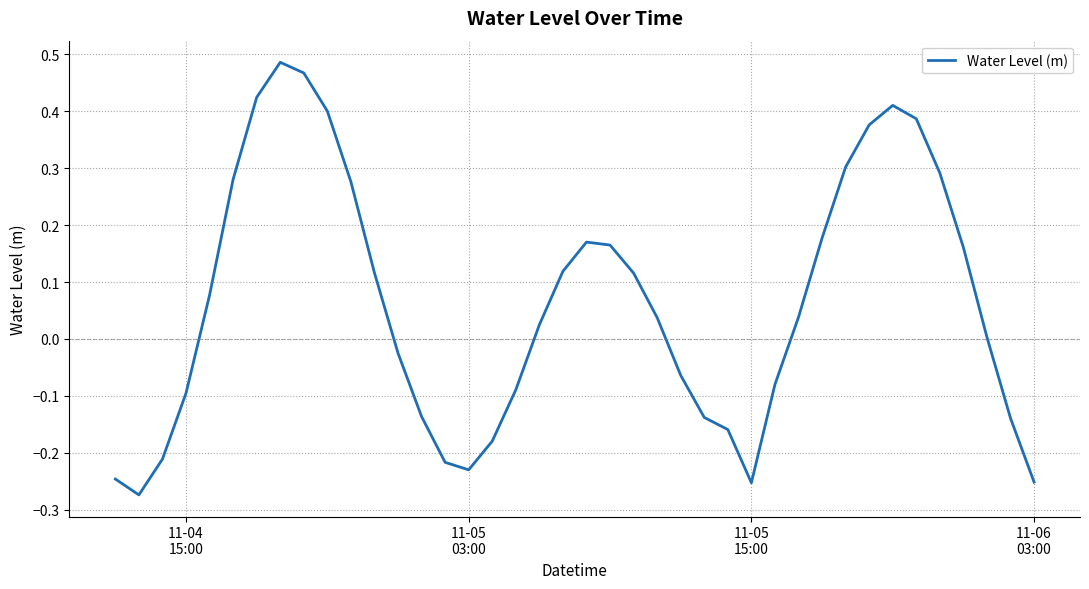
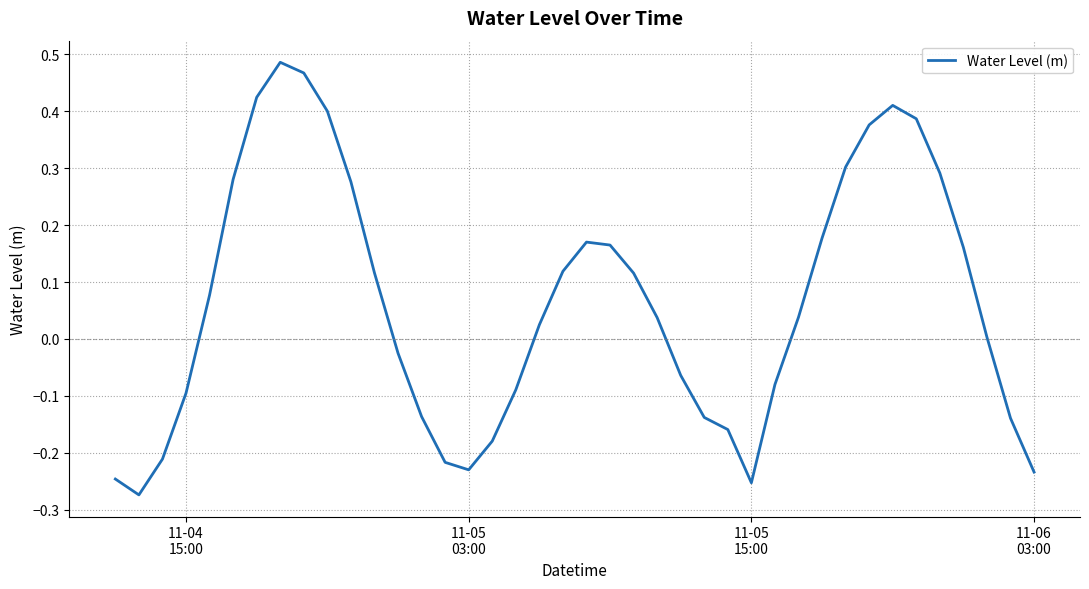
  {
    "11-04 15:00": -0.10,
    "11-05 03:00": -0.23,
    "11-05 15:00": -0.25,
-   "11-06 03:00": -0.25
+   "11-06 03:00": -0.23
  }
